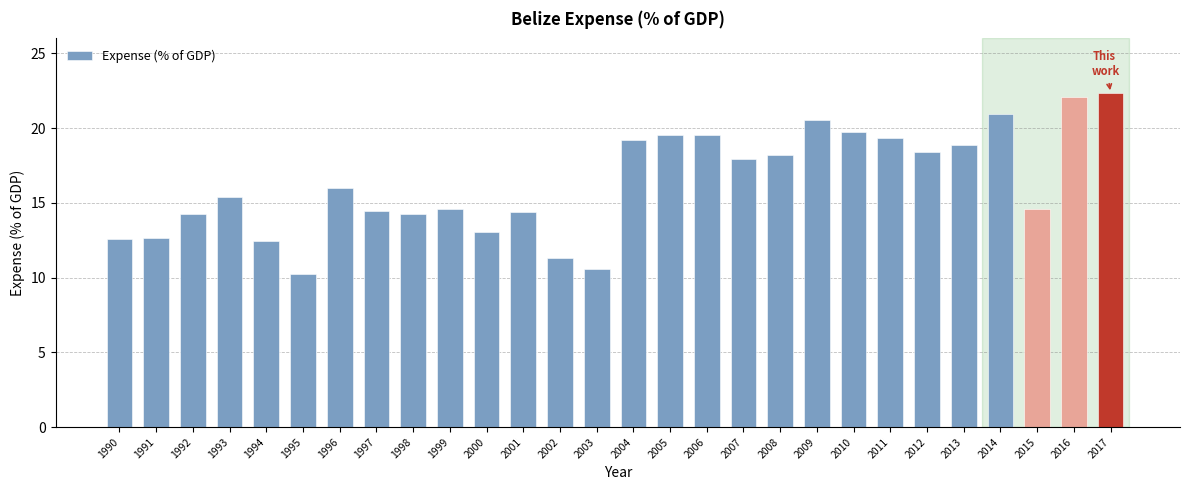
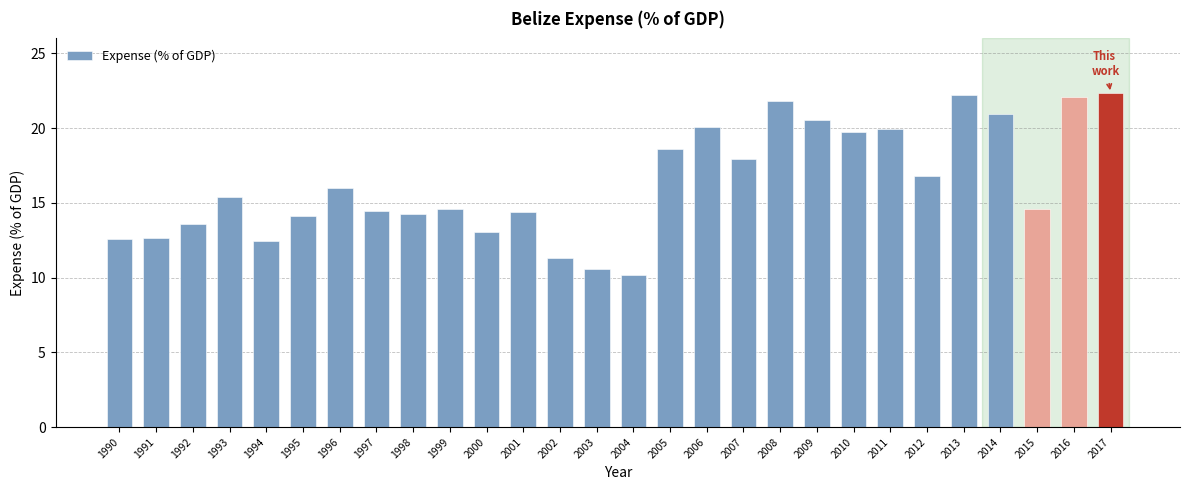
  {
    "1990": 12.5,
    "1991": 12.6,
-   "1992": 14.2,
+   "1992": 13.6,
    "1993": 15.4,
    "1994": 12.4,
-   "1995": 10.2,
+   "1995": 14.1,
    "1996": 16.0,
    "1997": 14.5,
    "1998": 14.2,
    "1999": 14.6,
    "2000": 13.1,
    "2001": 14.4,
    "2002": 11.3,
    "2003": 10.6,
-   "2004": 19.2,
-   "2005": 19.5,
-   "2006": 19.5,
+   "2004": 10.2,
+   "2005": 18.6,
+   "2006": 20.1,
    "2007": 17.9,
-   "2008": 18.2,
+   "2008": 21.8,
    "2009": 20.6,
    "2010": 19.8,
-   "2011": 19.3,
-   "2012": 18.4,
-   "2013": 18.9,
+   "2011": 20.0,
+   "2012": 16.8,
+   "2013": 22.2,
    "2014": 20.9,
    "2015": 14.6,
    "2016": 22.1,
    "2017": 22.3
  }
